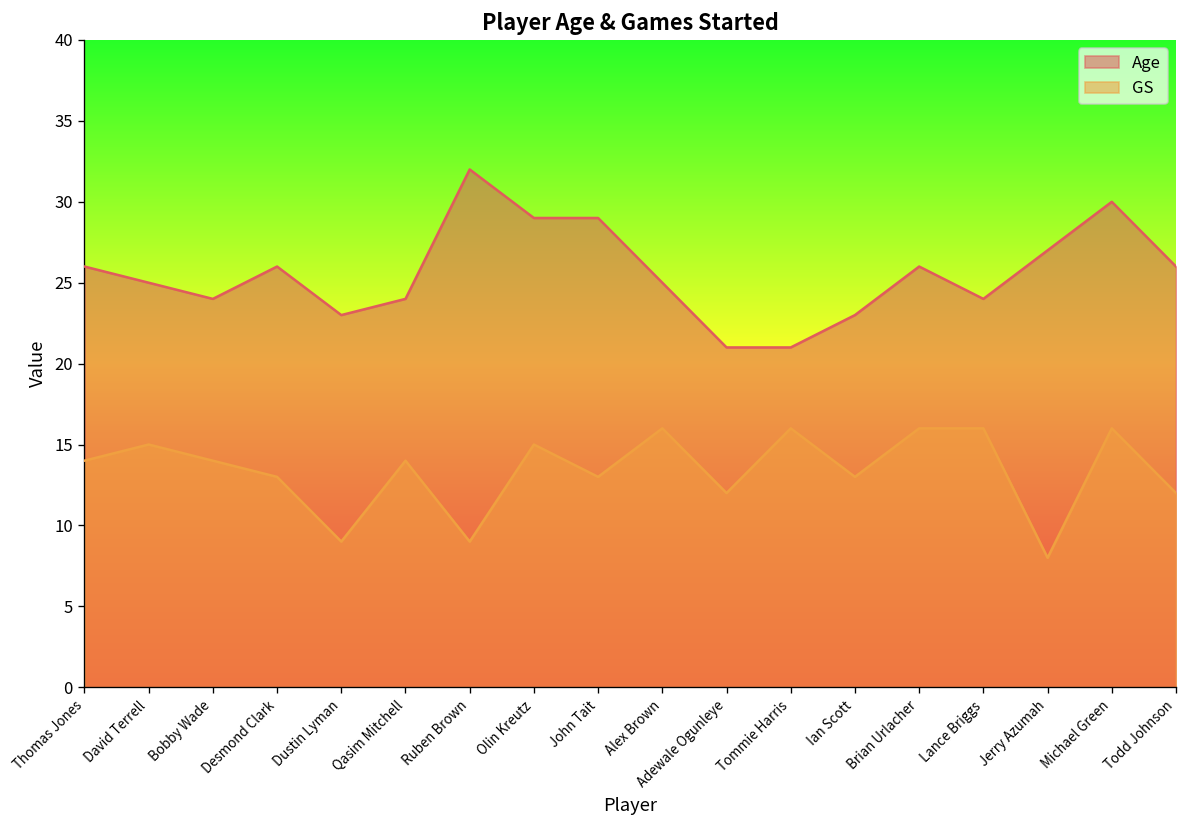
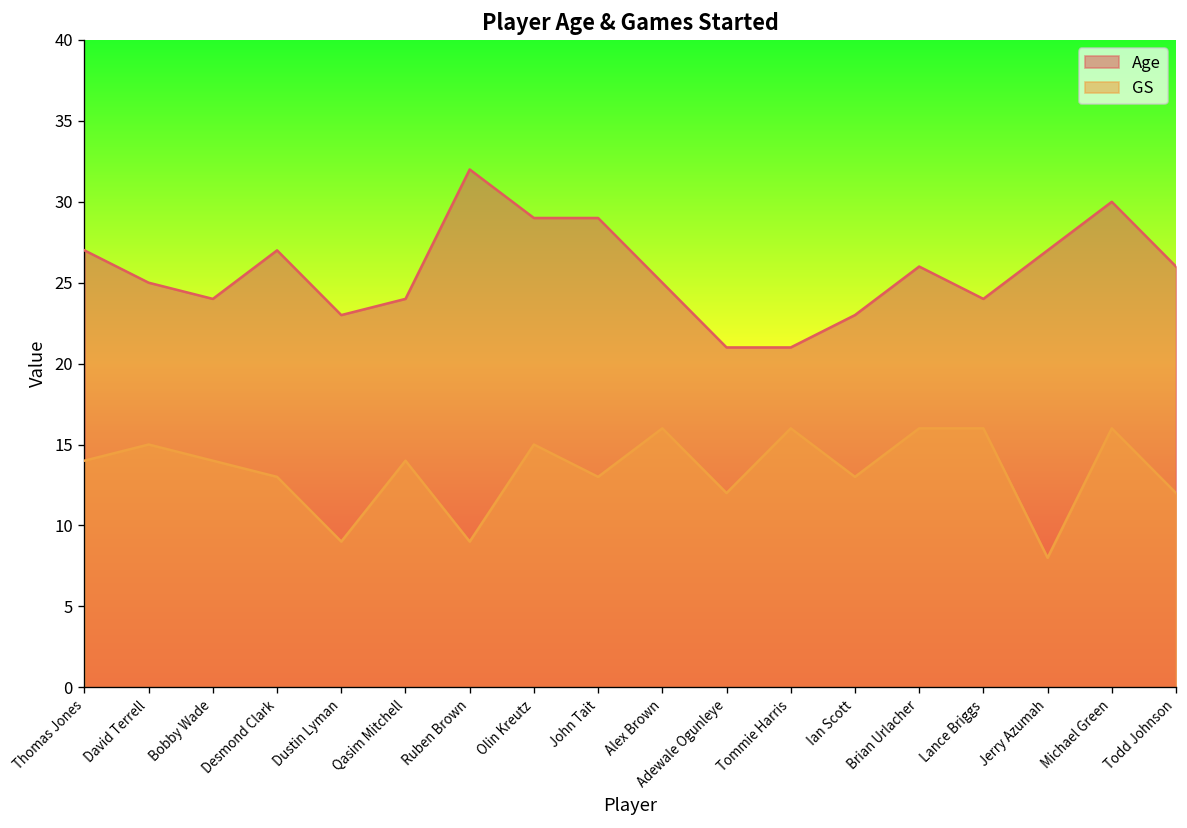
  {
    "Age": {
-     "Thomas Jones": 26,
+     "Thomas Jones": 27,
      "David Terrell": 25,
      "Bobby Wade": 24,
-     "Desmond Clark": 26,
+     "Desmond Clark": 27,
      "Dustin Lyman": 23,
      "Qasim Mitchell": 24,
      "Ruben Brown": 32,
      "Olin Kreutz": 29,
      "John Tait": 29,
      "Alex Brown": 25,
      "Adewale Ogunleye": 21,
      "Tommie Harris": 21,
      "Ian Scott": 23,
      "Brian Urlacher": 26,
      "Lance Briggs": 24,
      "Jerry Azumah": 27,
      "Michael Green": 30,
      "Todd Johnson": 26
    },
    "GS": {
      "Thomas Jones": 14,
      "David Terrell": 15,
      "Bobby Wade": 14,
      "Desmond Clark": 13,
      "Dustin Lyman": 9,
      "Qasim Mitchell": 14,
      "Ruben Brown": 9,
      "Olin Kreutz": 15,
      "John Tait": 13,
      "Alex Brown": 16,
      "Adewale Ogunleye": 12,
      "Tommie Harris": 16,
      "Ian Scott": 13,
      "Brian Urlacher": 16,
      "Lance Briggs": 16,
      "Jerry Azumah": 8,
      "Michael Green": 16,
      "Todd Johnson": 12
    }
  }
